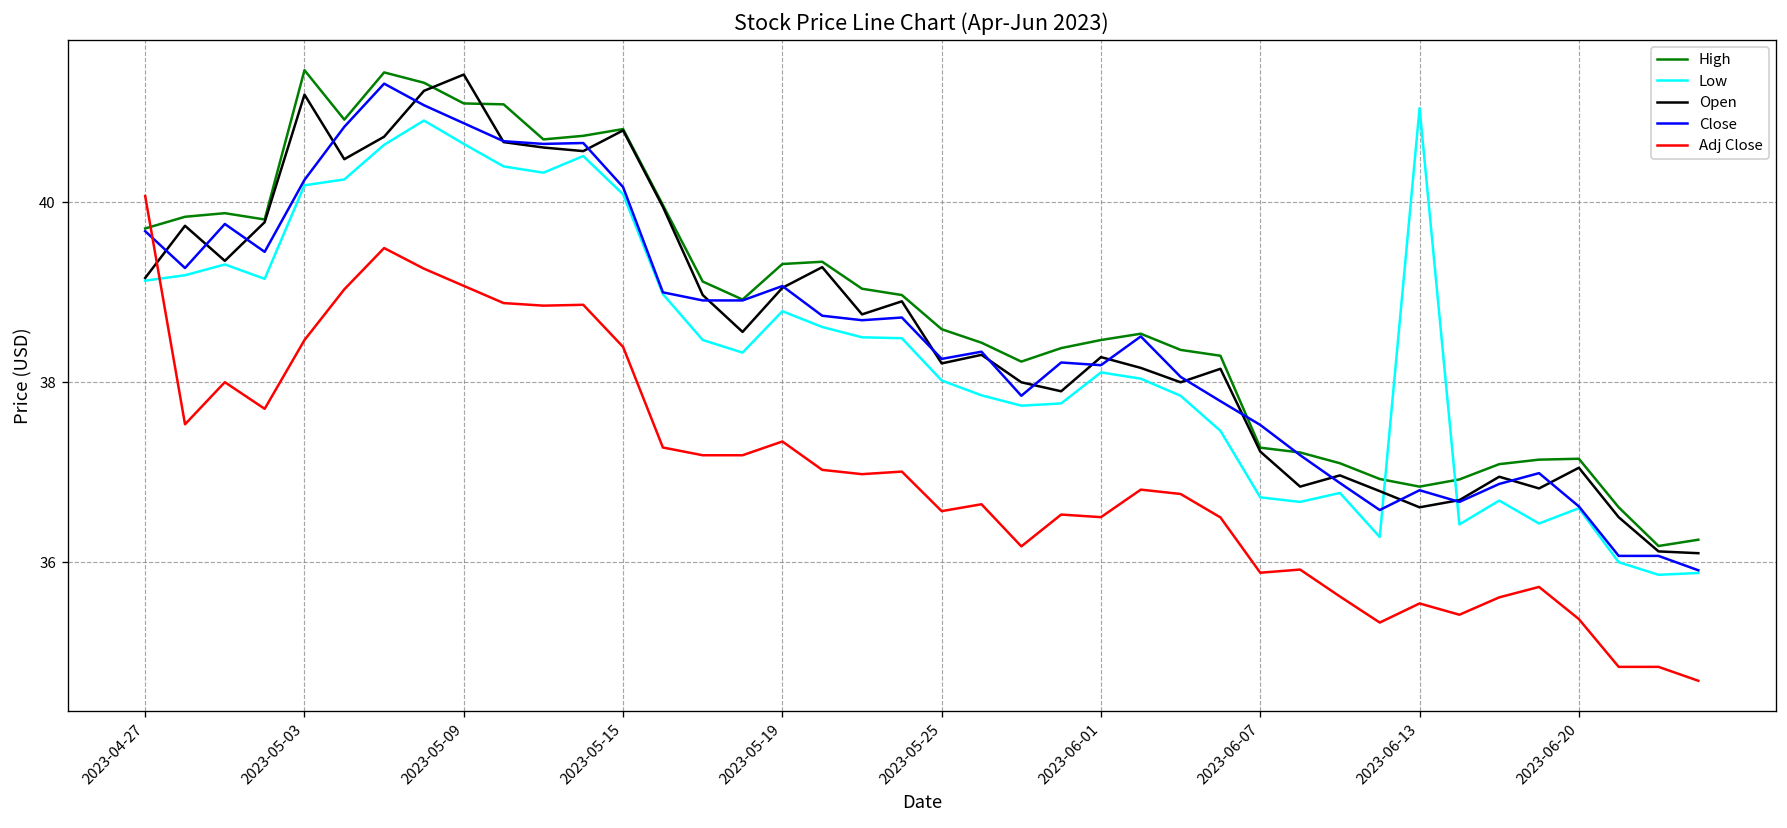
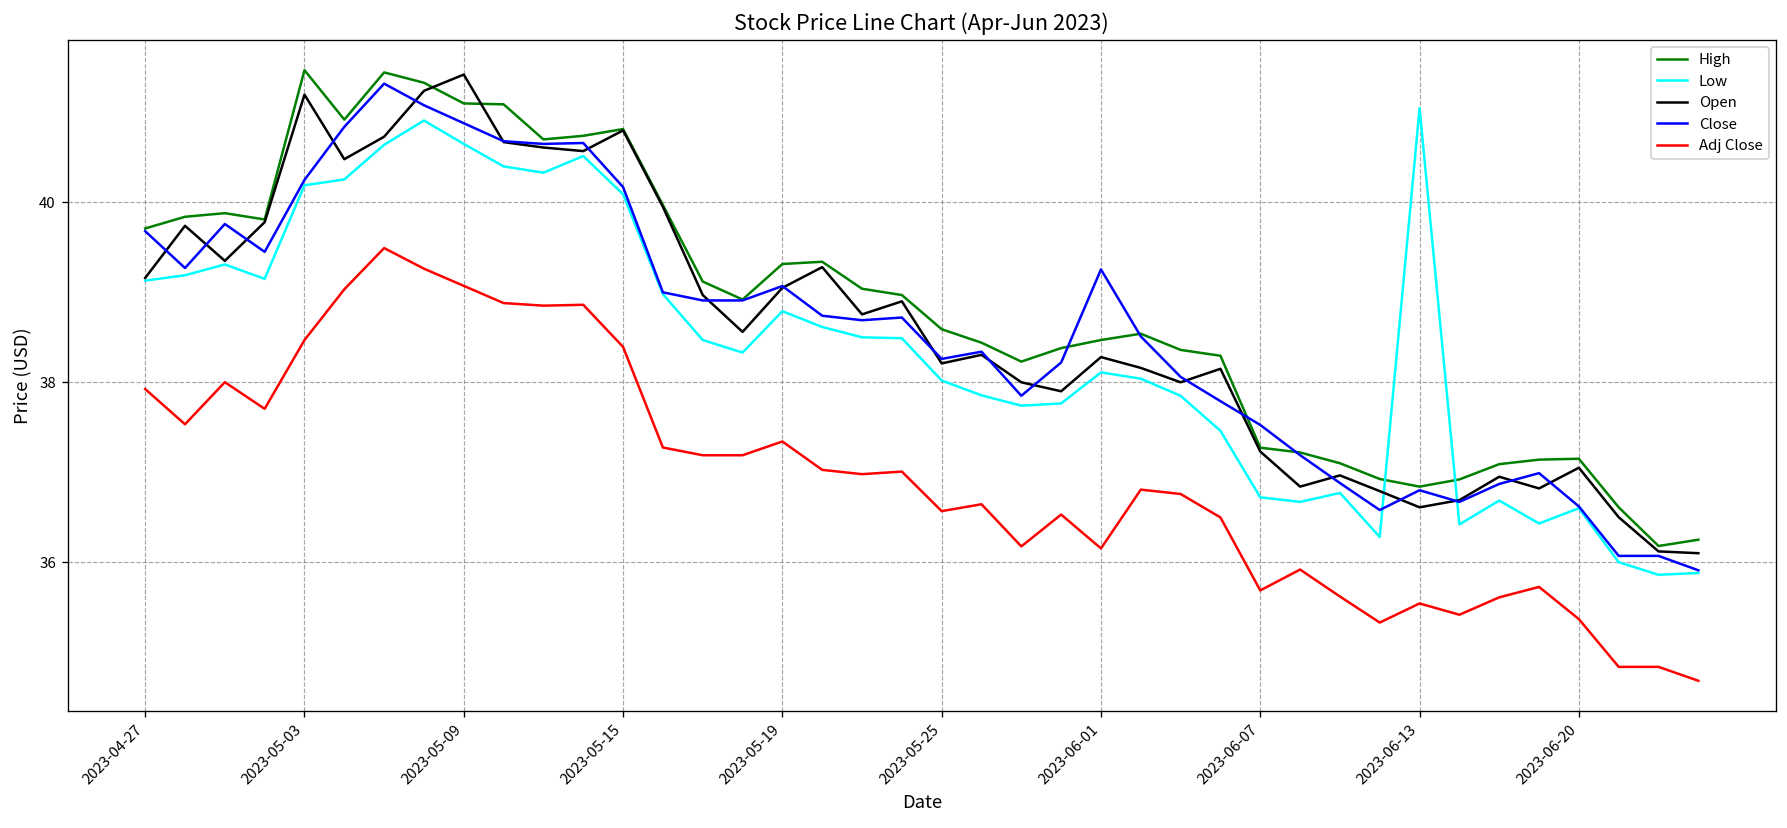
  {
    "High": {
      "2023-05-03": 41.5,
      "2023-05-09": 41.1,
      "2023-05-19": 39.3,
      "2023-05-25": 38.6,
      "2023-06-01": 38.5,
      "2023-06-07": 37.3,
      "2023-06-13": 36.8,
      "2023-06-20": 37.2
    },
    "Low": {
      "2023-05-03": 40.2,
      "2023-05-09": 40.7,
      "2023-05-15": 40.1,
      "2023-05-19": 38.8,
      "2023-05-25": 38.0,
      "2023-06-01": 38.1,
      "2023-06-07": 36.7,
      "2023-06-13": 41.0
    },
    "Open": {
      "2023-05-03": 41.2,
      "2023-05-09": 41.4,
      "2023-05-25": 38.2,
      "2023-06-01": 38.3,
      "2023-06-07": 37.2,
      "2023-06-13": 36.6,
      "2023-06-20": 37.0
    },
    "Close": {
      "2023-05-03": 40.3,
      "2023-05-09": 40.9,
      "2023-05-15": 40.2,
      "2023-05-25": 38.3,
-     "2023-06-01": 38.2,
+     "2023-06-01": 39.3,
      "2023-06-07": 37.5,
      "2023-06-13": 36.8
    },
    "Adj Close": {
-     "2023-04-27": 40.1,
+     "2023-04-27": 37.9,
      "2023-05-03": 38.5,
      "2023-05-09": 39.1,
      "2023-05-15": 38.4,
      "2023-05-19": 37.3,
      "2023-05-25": 36.6,
-     "2023-06-01": 36.5,
-     "2023-06-07": 35.9,
+     "2023-06-01": 36.2,
+     "2023-06-07": 35.7,
      "2023-06-13": 35.5,
      "2023-06-20": 35.4
    }
  }
